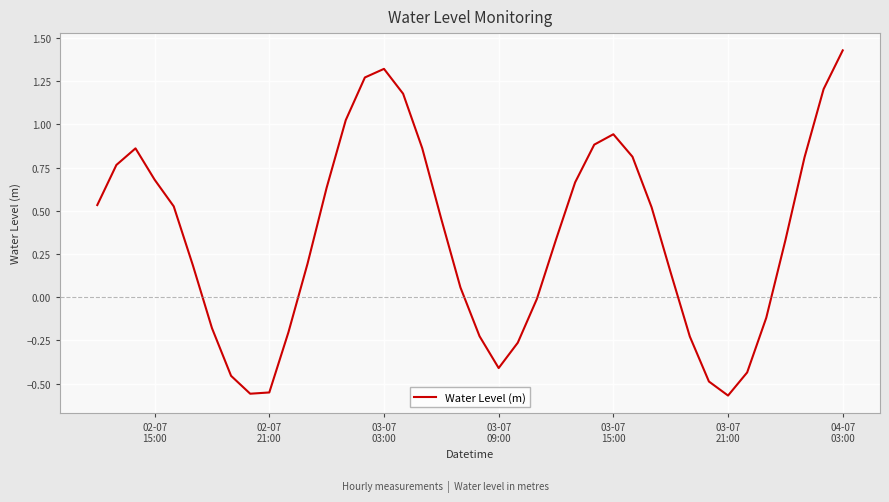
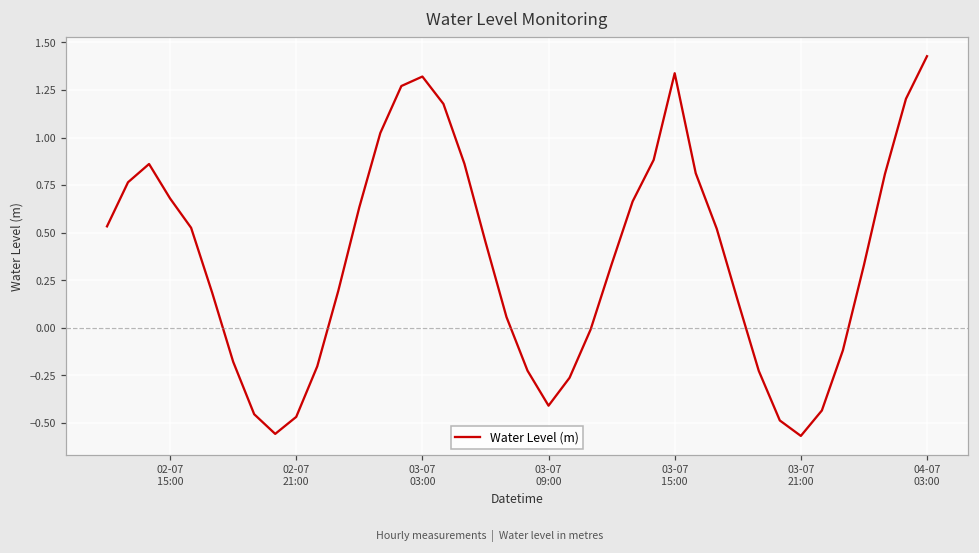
  {
    "02-07 15:00": 0.68,
-   "02-07 21:00": -0.55,
+   "02-07 21:00": -0.47,
    "03-07 03:00": 1.32,
    "03-07 09:00": -0.41,
-   "03-07 15:00": 0.94,
+   "03-07 15:00": 1.34,
    "03-07 21:00": -0.57,
    "04-07 03:00": 1.43
  }
